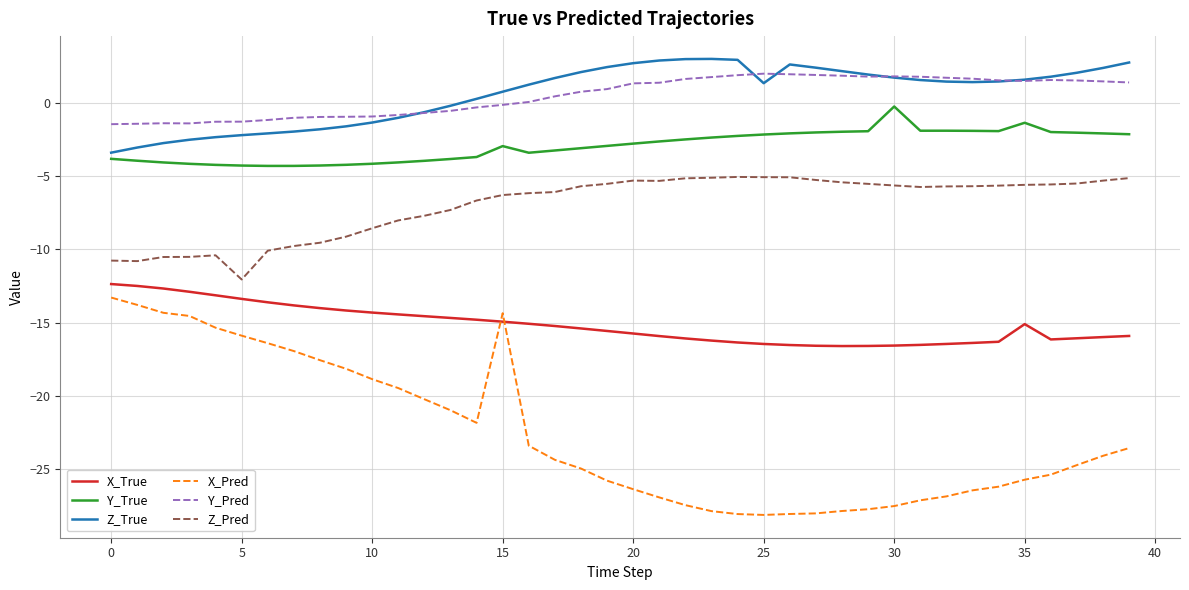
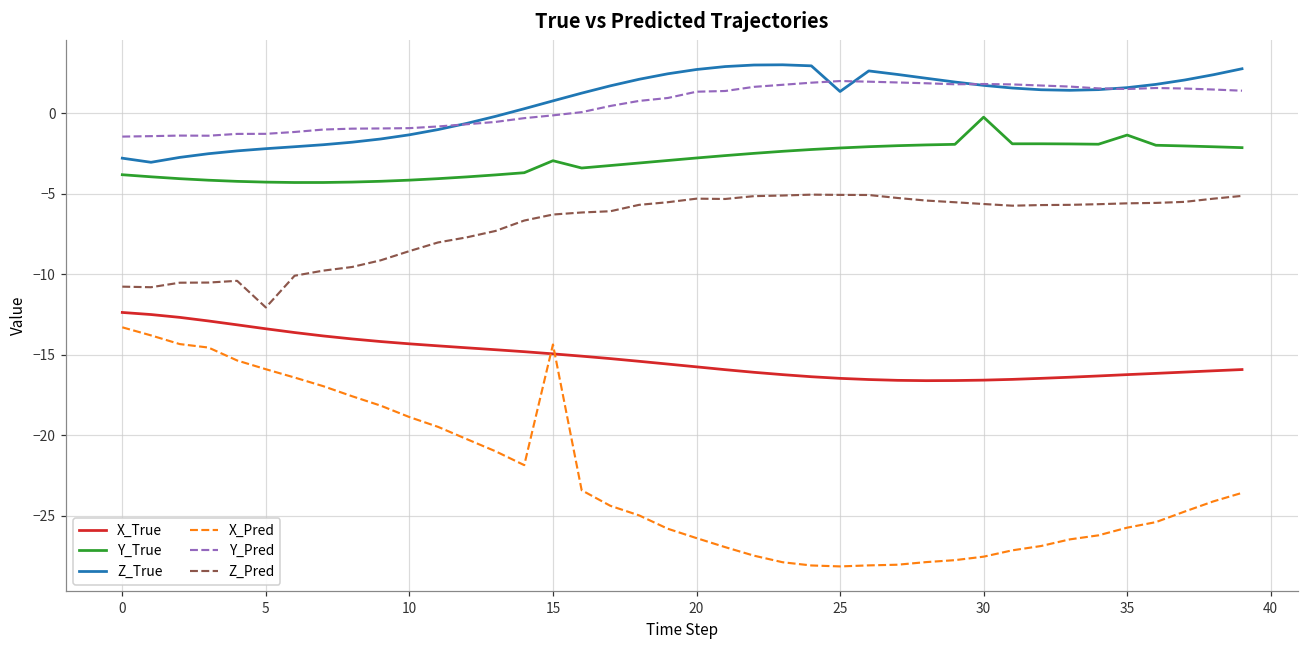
  {
    "X_True": {
      "0": -12.4,
      "5": -13.4,
      "10": -14.3,
      "15": -14.9,
      "20": -15.8,
      "25": -16.5,
      "30": -16.6,
-     "35": -15.1
+     "35": -16.2
    },
    "Y_True": {
      "0": -3.8,
      "5": -4.3,
      "10": -4.2,
      "15": -2.9,
      "20": -2.8,
      "25": -2.2,
      "30": -0.2,
      "35": -1.4
    },
    "Z_True": {
-     "0": -3.4,
+     "0": -2.8,
      "5": -2.2,
      "10": -1.3,
      "15": 0.8,
      "20": 2.7,
      "25": 1.3
    },
    "X_Pred": {
      "0": -13.3,
      "5": -15.9,
      "10": -18.9,
      "15": -14.4,
      "20": -26.4,
      "25": -28.1,
      "30": -27.5,
      "35": -25.7
    },
    "Y_Pred": {
      "0": -1.5,
      "5": -1.3,
      "10": -0.9,
      "15": -0.1,
      "20": 1.3,
      "25": 2.0
    },
    "Z_Pred": {
      "0": -10.8,
      "5": -12.1,
      "10": -8.6,
      "15": -6.3,
      "20": -5.3,
      "25": -5.1,
      "30": -5.6,
      "35": -5.6
    }
  }
